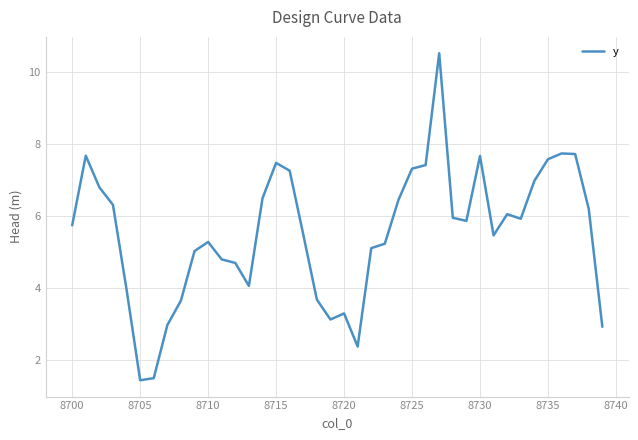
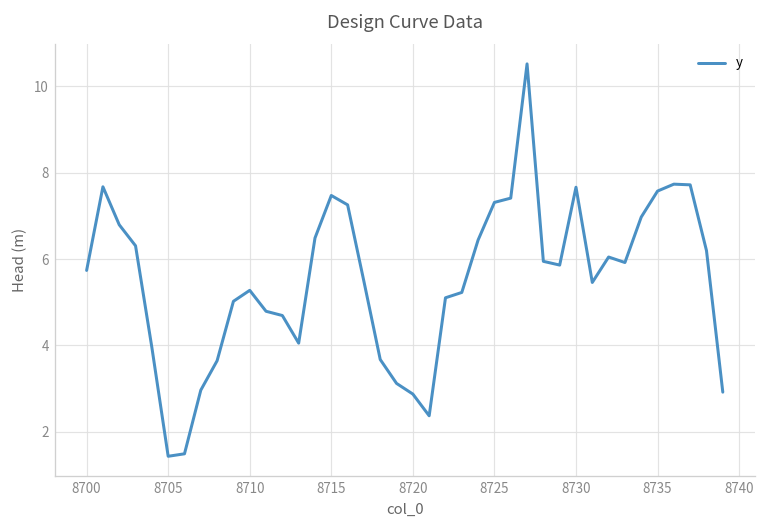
  {
    "8700": 5.7,
    "8705": 1.4,
    "8710": 5.3,
    "8715": 7.5,
-   "8720": 3.3,
+   "8720": 2.9,
    "8725": 7.3,
    "8730": 7.7,
    "8735": 7.6
  }
